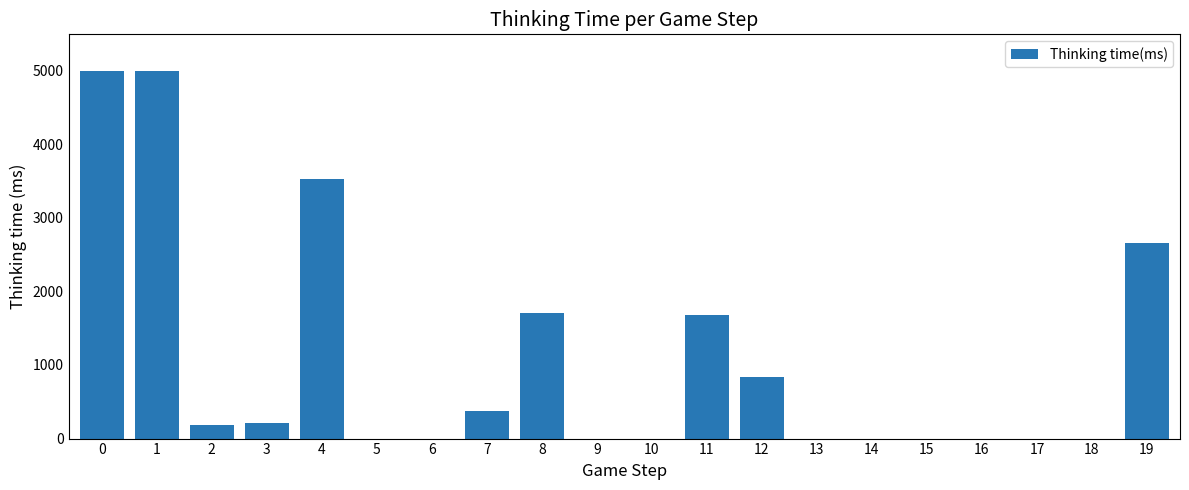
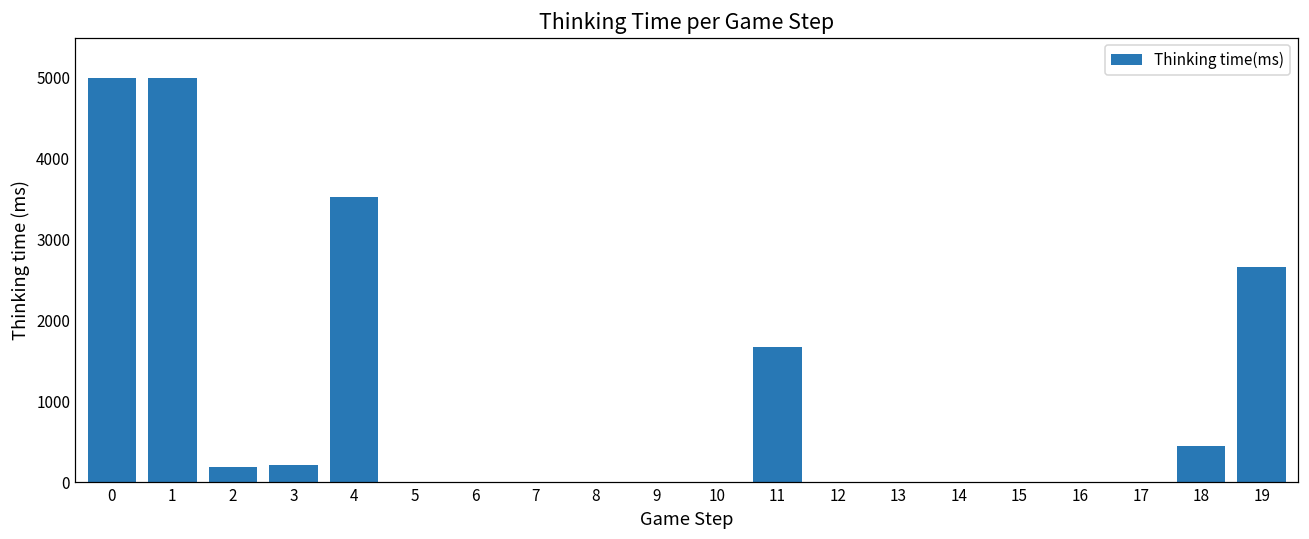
  {
    "0": 5000,
    "1": 5000,
    "2": 200,
    "3": 200,
    "4": 3500,
    "5": 0,
-   "7": 400,
-   "8": 1700,
+   "7": 0,
+   "8": 0,
    "9": 0,
    "10": 0,
    "11": 1700,
-   "12": 800,
+   "12": 0,
    "13": 0,
    "14": 0,
    "15": 0,
    "16": 0,
-   "18": 0,
+   "18": 500,
    "19": 2700
  }
